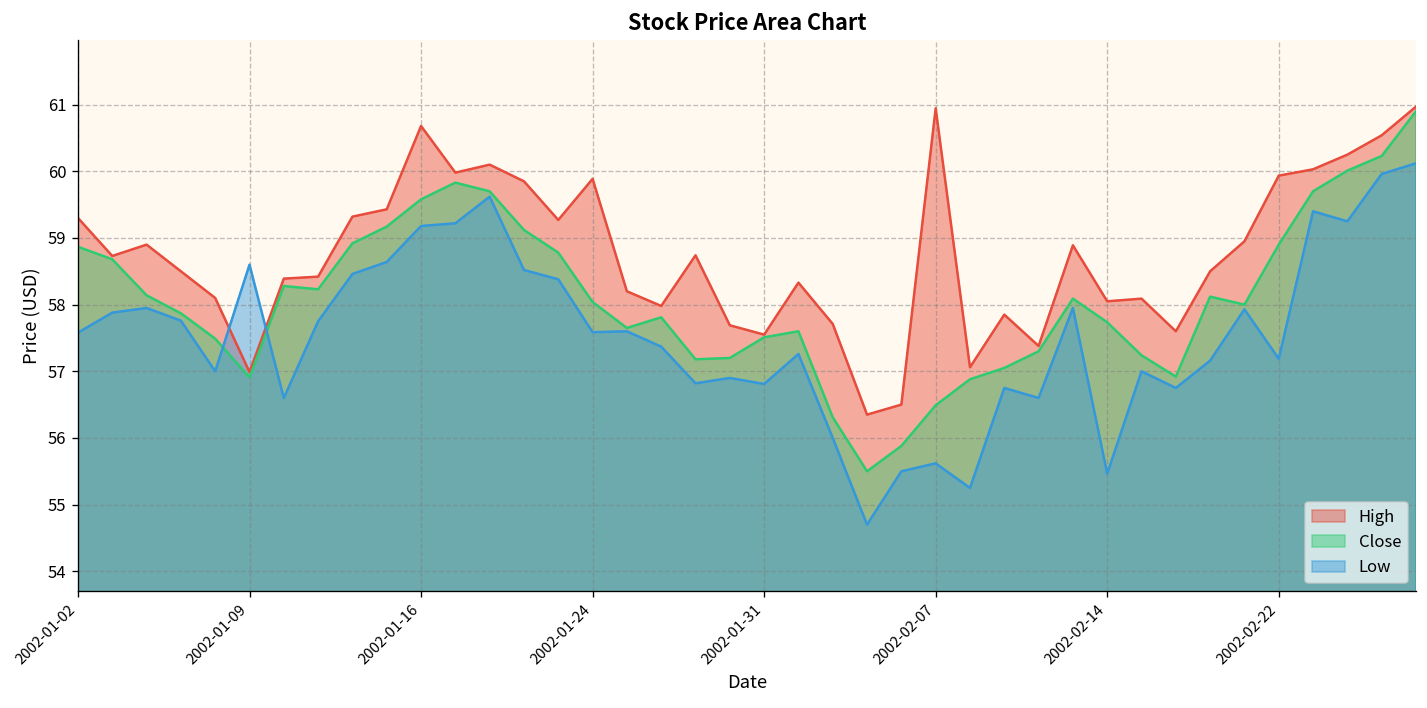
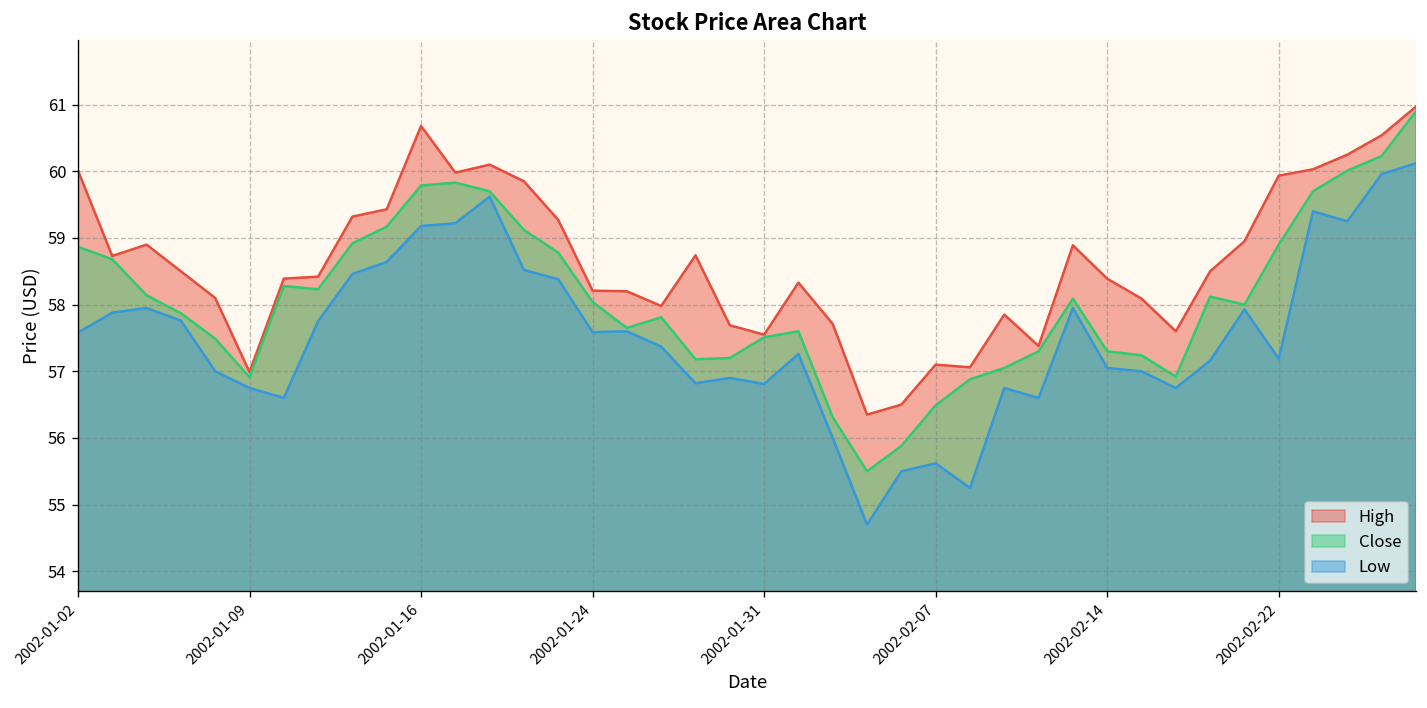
  {
    "High": {
-     "2002-01-02": 59.3,
+     "2002-01-02": 60.0,
      "2002-01-09": 57.0,
      "2002-01-16": 60.7,
-     "2002-01-24": 59.9,
-     "2002-02-07": 60.9,
-     "2002-02-14": 58.0,
+     "2002-01-24": 58.2,
+     "2002-02-07": 57.1,
+     "2002-02-14": 58.4,
      "2002-02-22": 59.9
    },
    "Close": {
      "2002-01-02": 58.9,
      "2002-01-09": 56.9,
-     "2002-01-16": 59.6,
+     "2002-01-16": 59.8,
      "2002-01-24": 58.0,
      "2002-02-07": 56.5,
-     "2002-02-14": 57.7,
+     "2002-02-14": 57.3,
      "2002-02-22": 58.9
    },
    "Low": {
      "2002-01-02": 57.6,
-     "2002-01-09": 58.6,
+     "2002-01-09": 56.8,
      "2002-01-16": 59.2,
      "2002-01-24": 57.6,
      "2002-01-31": 56.8,
      "2002-02-07": 55.6,
-     "2002-02-14": 55.5,
+     "2002-02-14": 57.0,
      "2002-02-22": 57.2
    }
  }
